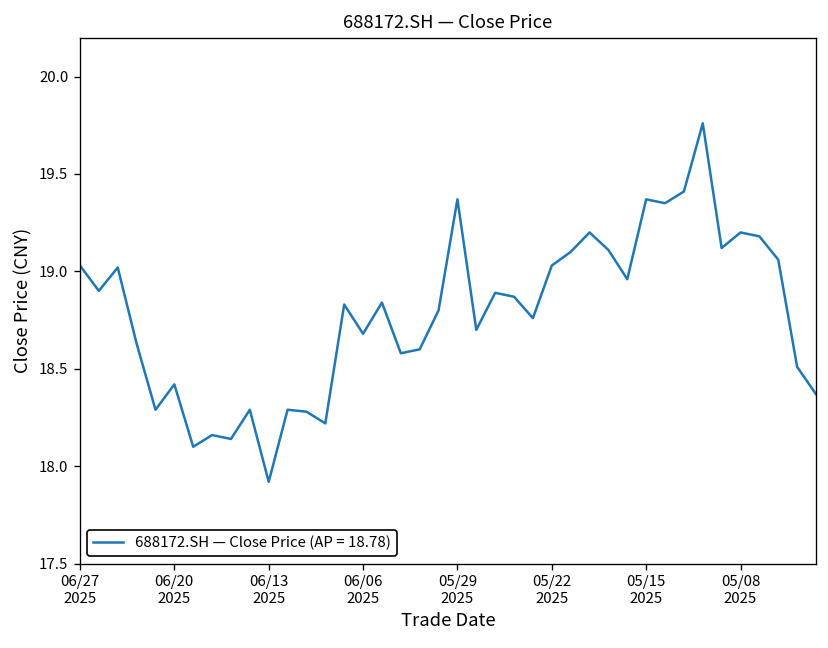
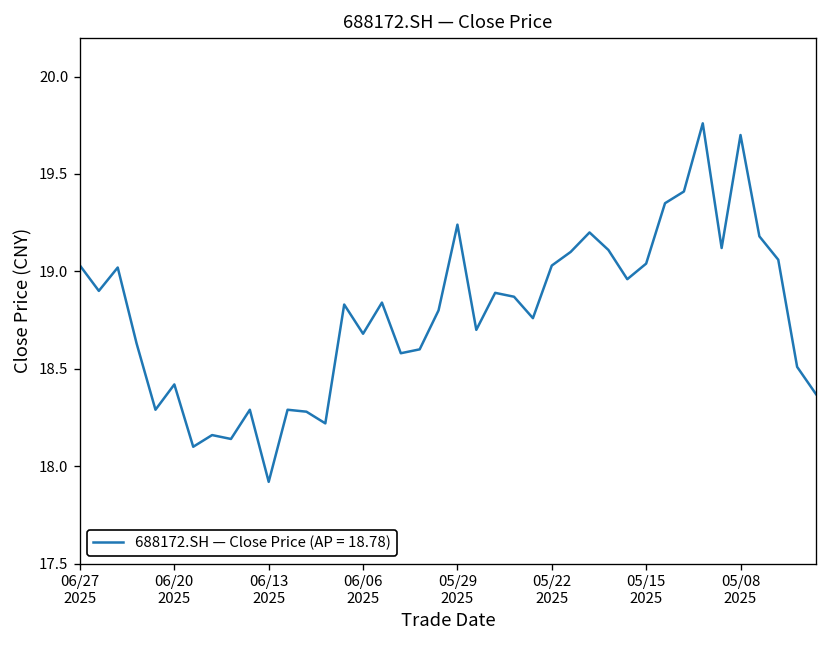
  {
    "06/27 2025": 19.03,
    "06/20 2025": 18.42,
    "06/13 2025": 17.92,
    "06/06 2025": 18.68,
-   "05/29 2025": 19.37,
+   "05/29 2025": 19.24,
    "05/22 2025": 19.03,
-   "05/15 2025": 19.37,
-   "05/08 2025": 19.2
+   "05/15 2025": 19.04,
+   "05/08 2025": 19.7
  }
